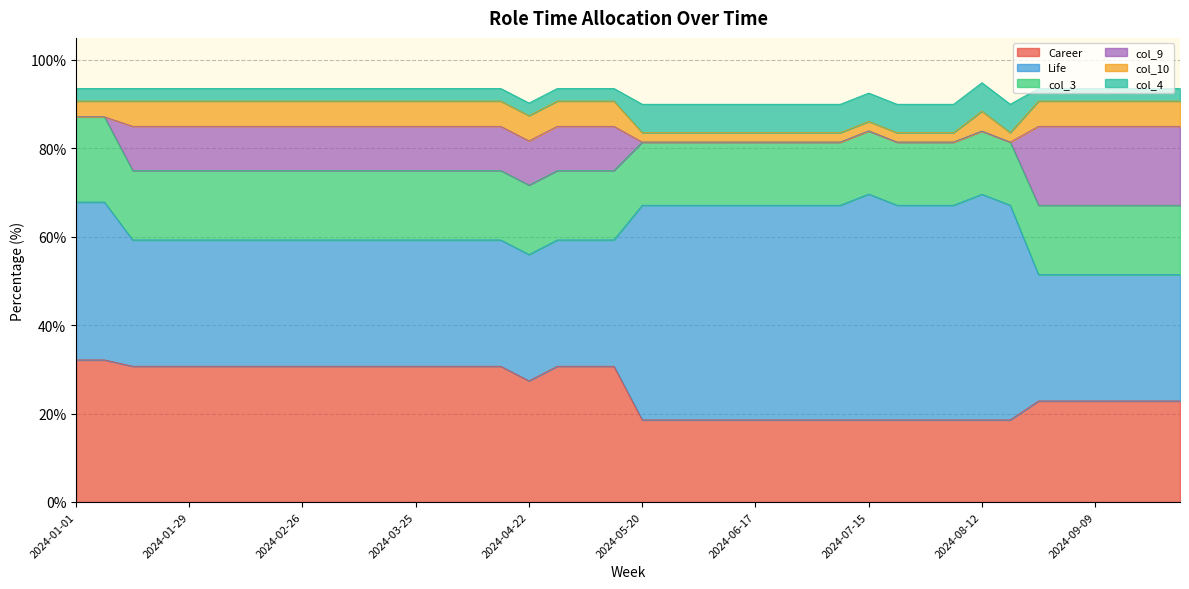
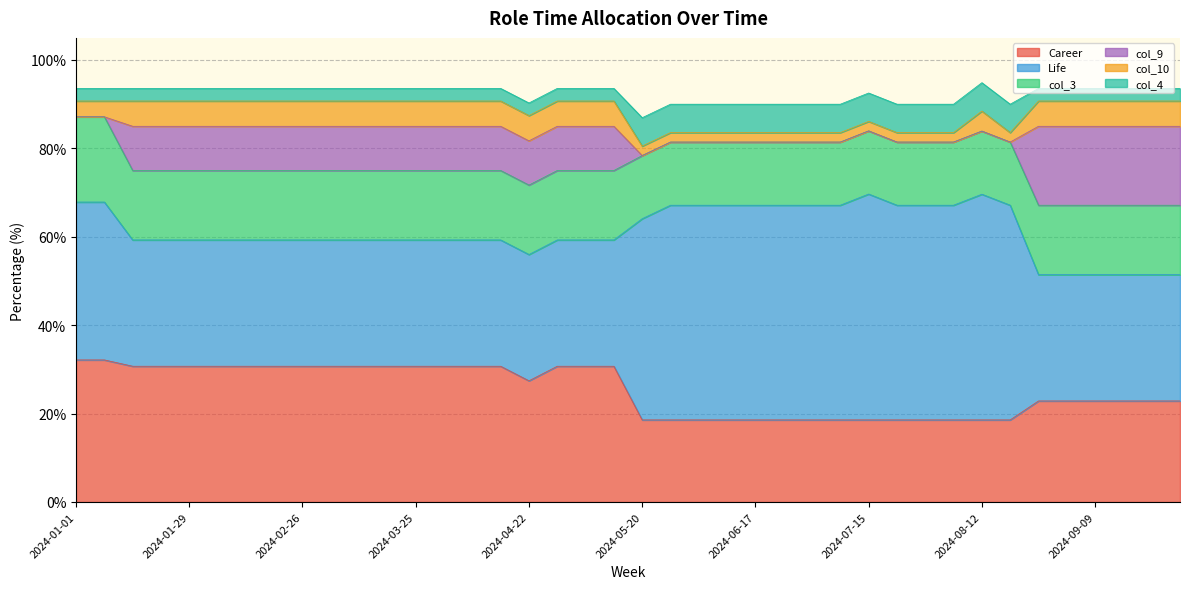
  {
    "Career": {
      "2024-01-01": "32%",
      "2024-01-29": "31%",
      "2024-02-26": "31%",
      "2024-03-25": "31%",
      "2024-04-22": "27%",
      "2024-05-20": "19%",
      "2024-06-17": "19%",
      "2024-07-15": "19%",
      "2024-08-12": "19%",
      "2024-09-09": "23%"
    },
    "Life": {
      "2024-01-01": "36%",
      "2024-01-29": "29%",
      "2024-02-26": "29%",
      "2024-03-25": "29%",
      "2024-04-22": "29%",
-     "2024-05-20": "49%",
+     "2024-05-20": "46%",
      "2024-06-17": "49%",
      "2024-07-15": "51%",
      "2024-08-12": "51%",
      "2024-09-09": "29%"
    },
    "col_9": {
      "2024-01-29": "10%",
      "2024-02-26": "10%",
      "2024-03-25": "10%",
      "2024-04-22": "10%",
      "2024-09-09": "18%"
    },
    "col_10": {
      "2024-01-01": "4%",
      "2024-01-29": "6%",
      "2024-02-26": "6%",
      "2024-03-25": "6%",
      "2024-04-22": "6%",
      "2024-05-20": "2%",
      "2024-06-17": "2%",
      "2024-07-15": "2%",
      "2024-08-12": "5%",
      "2024-09-09": "6%"
    }
  }
